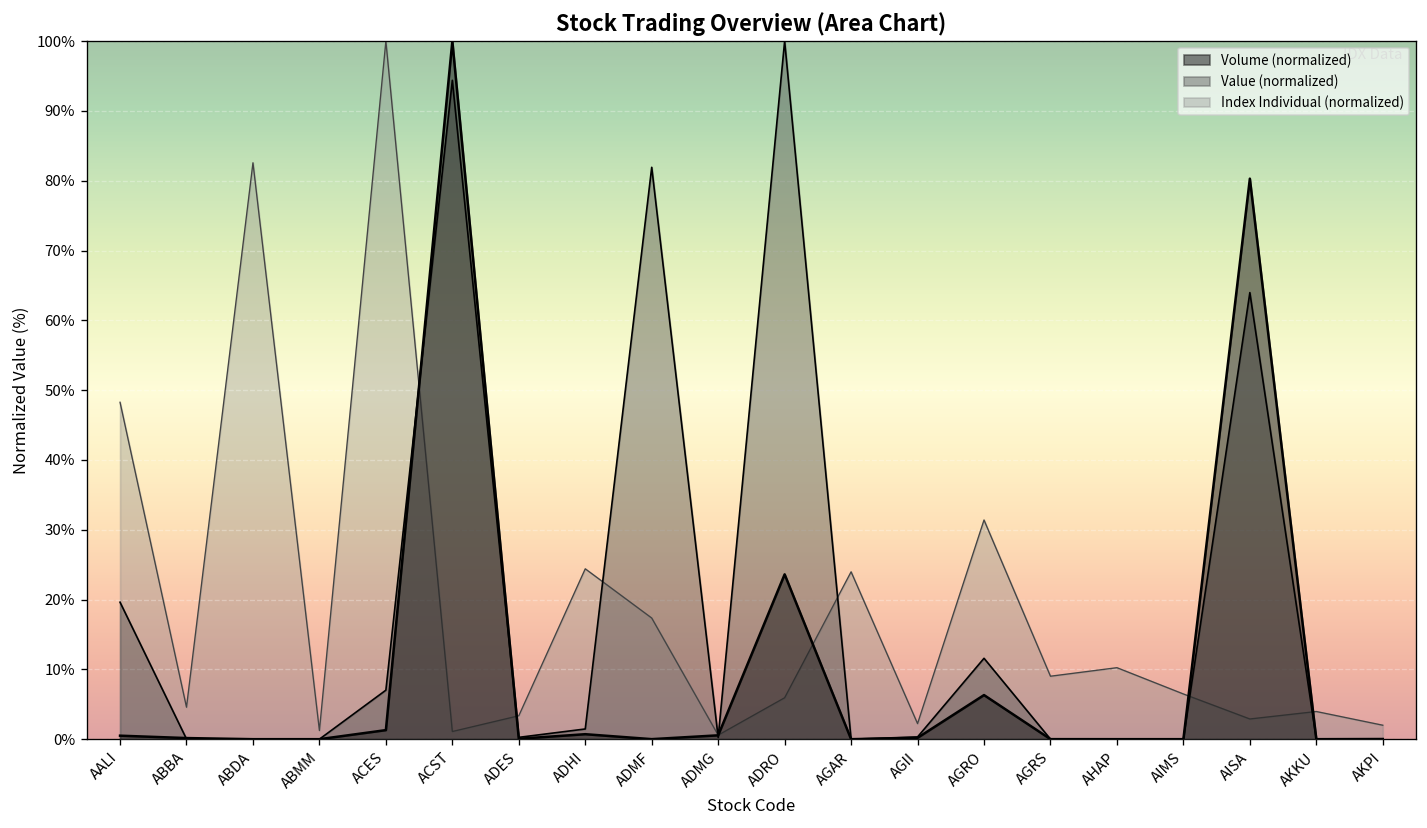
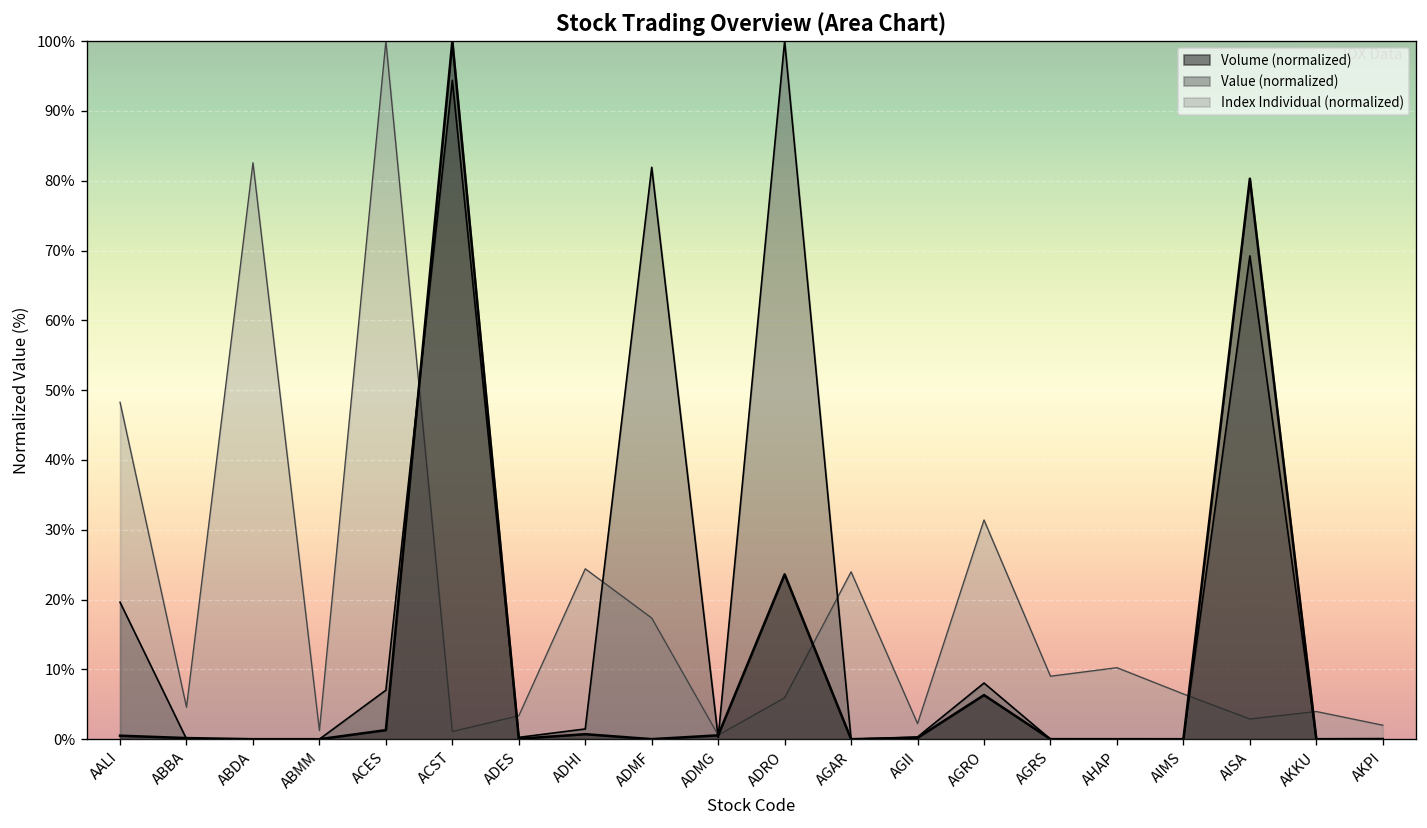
  {
    "Volume (normalized)": {
      "AALI": "1%",
      "ACES": "1%",
      "ACST": "100%",
      "ADHI": "1%",
      "ADMF": "0%",
      "ADRO": "24%",
      "AGRO": "6%",
      "AISA": "80%"
    },
    "Value (normalized)": {
      "AALI": "20%",
      "ACES": "7%",
      "ACST": "94%",
      "ADHI": "1%",
      "ADMF": "82%",
      "ADRO": "100%",
-     "AGRO": "12%",
-     "AISA": "64%"
+     "AGRO": "8%",
+     "AISA": "69%"
    },
    "Index Individual (normalized)": {
      "AALI": "48%",
      "ABBA": "5%",
      "ABDA": "83%",
      "ABMM": "1%",
      "ACES": "100%",
      "ACST": "1%",
      "ADES": "3%",
      "ADHI": "24%",
      "ADMF": "17%",
      "ADRO": "6%",
      "AGAR": "24%",
      "AGII": "2%",
      "AGRO": "31%",
      "AGRS": "9%",
      "AHAP": "10%",
      "AIMS": "6%",
      "AISA": "3%",
      "AKKU": "4%",
      "AKPI": "2%"
    }
  }
